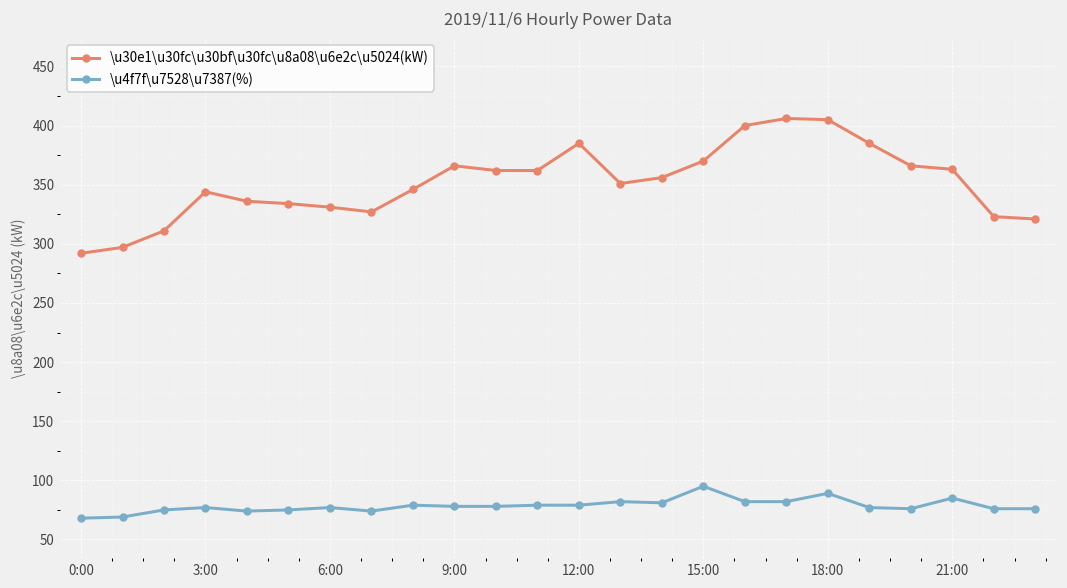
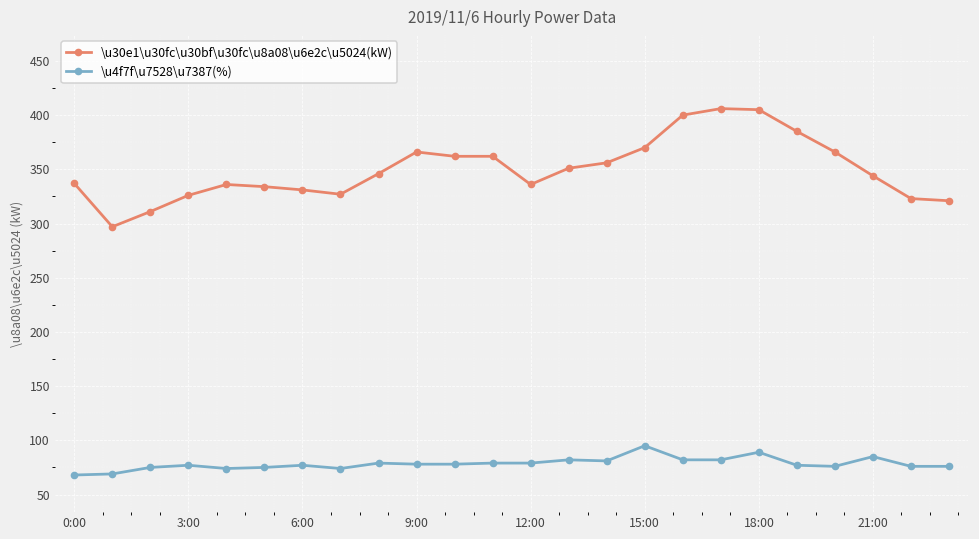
  {
    "\\u30e1\\u30fc\\u30bf\\u30fc\\u8a08\\u6e2c\\u5024(kW)": {
-     "0:00": 290,
-     "3:00": 340,
+     "0:00": 340,
+     "3:00": 330,
      "6:00": 330,
      "9:00": 370,
-     "12:00": 390,
+     "12:00": 340,
      "15:00": 370,
      "18:00": 410,
-     "21:00": 360
+     "21:00": 340
    },
    "\\u4f7f\\u7528\\u7387(%)": {
      "0:00": 70,
      "3:00": 80,
      "6:00": 80,
      "9:00": 80,
      "12:00": 80,
      "15:00": 100,
      "18:00": 90,
      "21:00": 90
    }
  }
